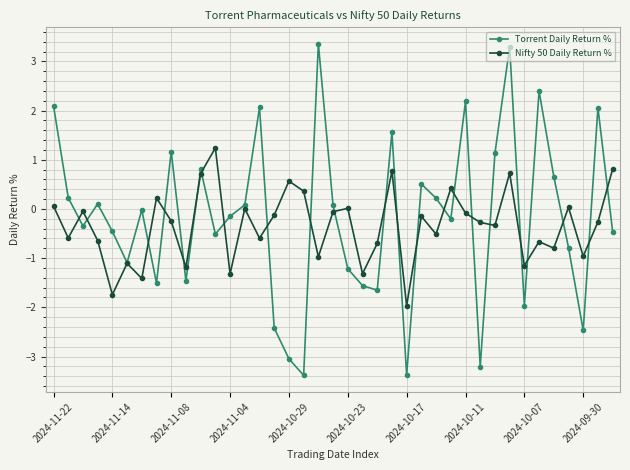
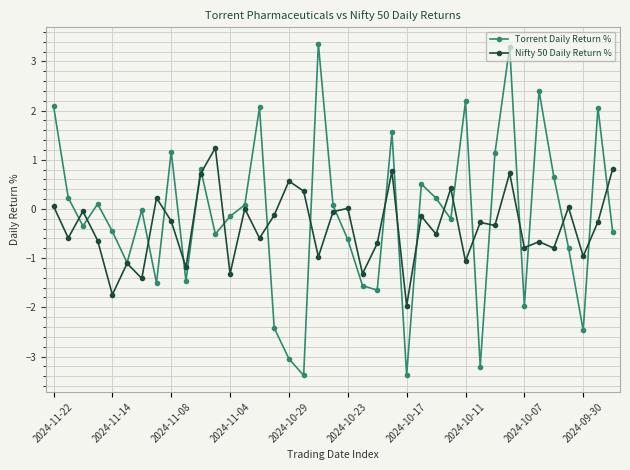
  {
    "Torrent Daily Return %": {
      "2024-11-22": 2.1,
      "2024-11-14": -0.5,
      "2024-11-08": 1.2,
      "2024-11-04": -0.1,
      "2024-10-29": -3.0,
-     "2024-10-23": -1.2,
+     "2024-10-23": -0.6,
      "2024-10-17": -3.4,
      "2024-10-11": 2.2,
      "2024-10-07": -2.0,
      "2024-09-30": -2.5
    },
    "Nifty 50 Daily Return %": {
      "2024-11-22": 0.1,
      "2024-11-14": -1.7,
      "2024-11-08": -0.2,
      "2024-11-04": -1.3,
      "2024-10-29": 0.6,
      "2024-10-23": 0.0,
      "2024-10-17": -2.0,
-     "2024-10-11": -0.1,
-     "2024-10-07": -1.1,
+     "2024-10-11": -1.1,
+     "2024-10-07": -0.8,
      "2024-09-30": -1.0
    }
  }
